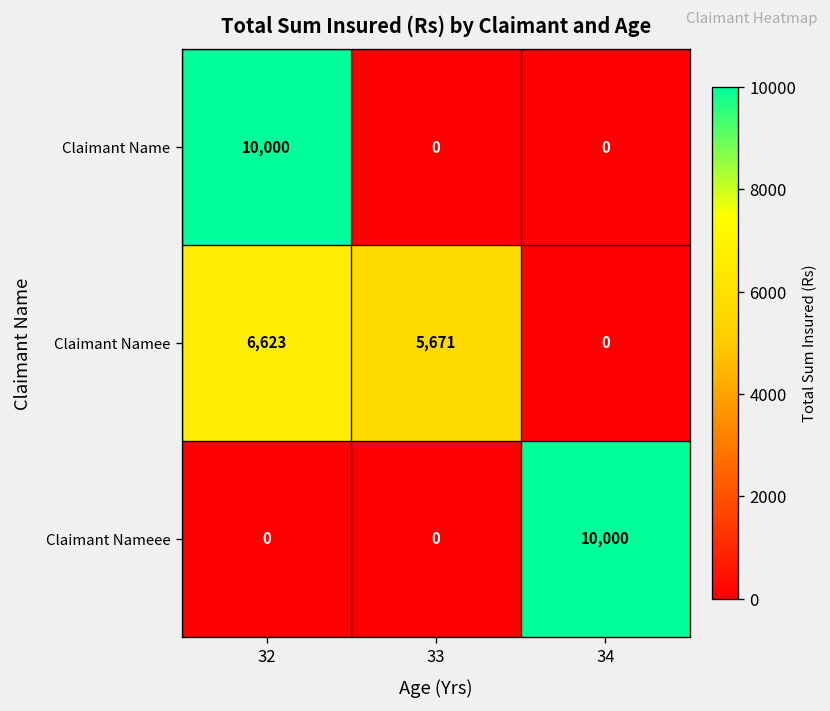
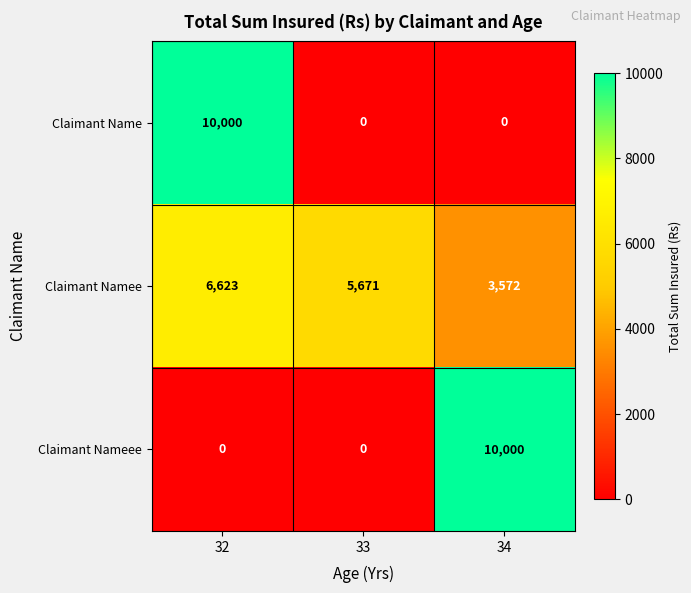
  {
    "Claimant Name": {
      "32": "10,000",
      "33": "0",
      "34": "0"
    },
    "Claimant Namee": {
      "32": "6,623",
      "33": "5,671",
-     "34": "0"
+     "34": "3,572"
    },
    "Claimant Nameee": {
      "32": "0",
      "33": "0",
      "34": "10,000"
    }
  }
